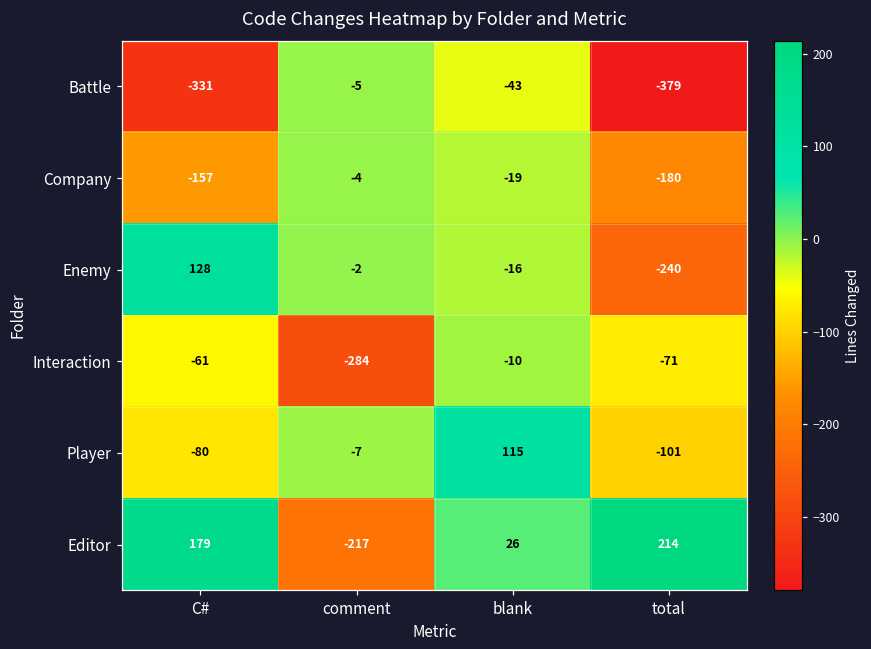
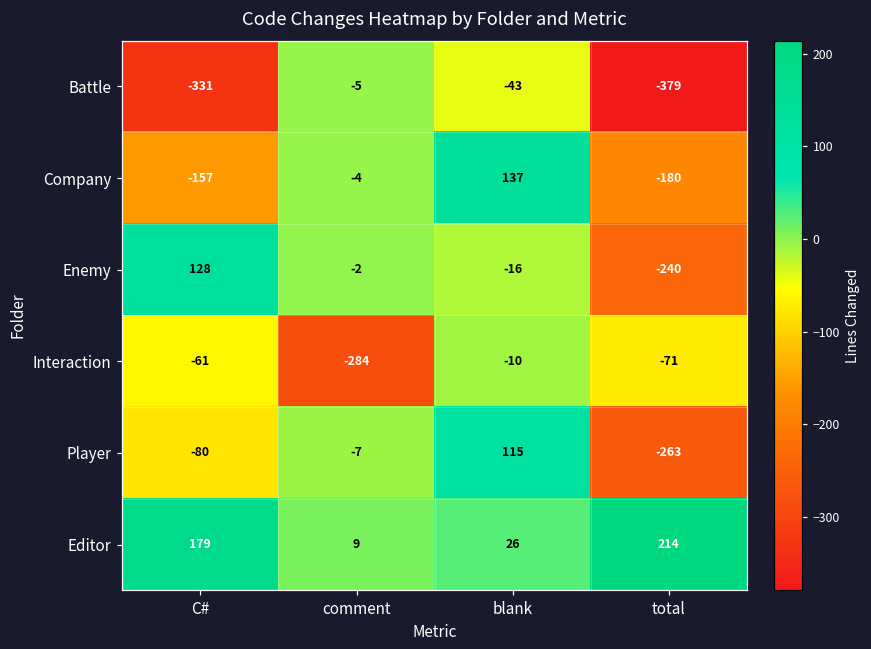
  {
    "Battle": {
      "C#": -331,
      "comment": -5,
      "blank": -43,
      "total": -379
    },
    "Company": {
      "C#": -157,
      "comment": -4,
-     "blank": -19,
+     "blank": 137,
      "total": -180
    },
    "Enemy": {
      "C#": 128,
      "comment": -2,
      "blank": -16,
      "total": -240
    },
    "Interaction": {
      "C#": -61,
      "comment": -284,
      "blank": -10,
      "total": -71
    },
    "Player": {
      "C#": -80,
      "comment": -7,
      "blank": 115,
-     "total": -101
+     "total": -263
    },
    "Editor": {
      "C#": 179,
-     "comment": -217,
+     "comment": 9,
      "blank": 26,
      "total": 214
    }
  }
